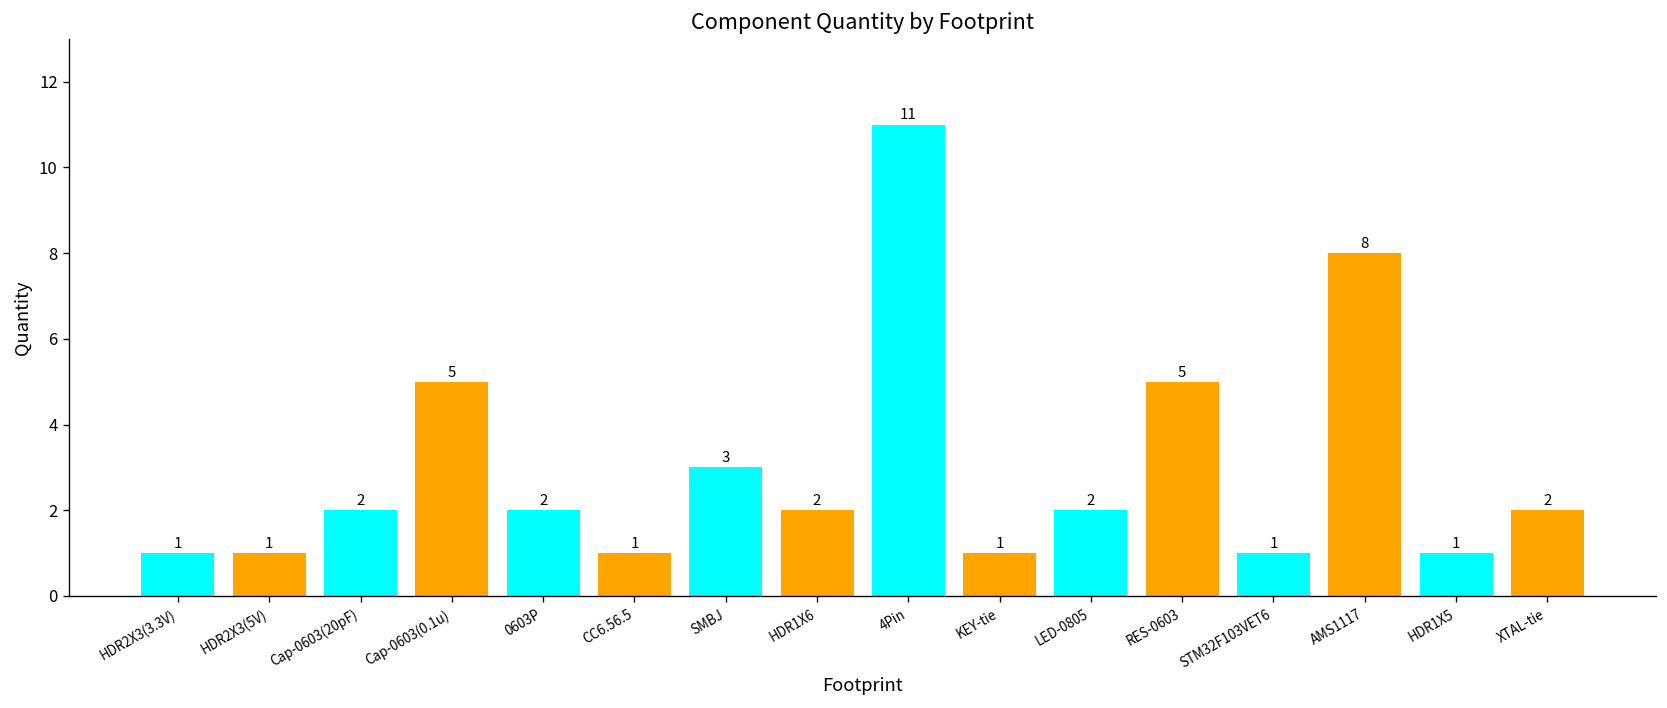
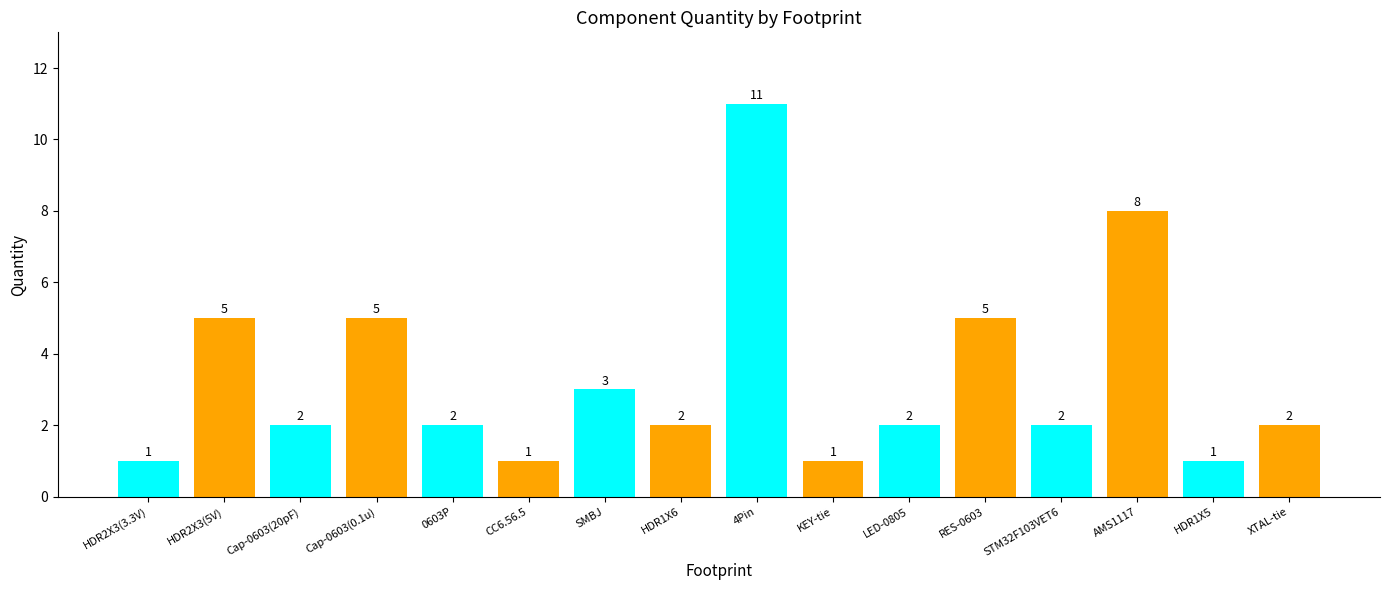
  {
    "HDR2X3(3.3V)": 1,
-   "HDR2X3(5V)": 1,
+   "HDR2X3(5V)": 5,
    "Cap-0603(20pF)": 2,
    "Cap-0603(0.1u)": 5,
    "0603P": 2,
    "CC6.56.5": 1,
    "SMBJ": 3,
    "HDR1X6": 2,
    "4Pin": 11,
    "KEY-tie": 1,
    "LED-0805": 2,
    "RES-0603": 5,
-   "STM32F103VET6": 1,
+   "STM32F103VET6": 2,
    "AMS1117": 8,
    "HDR1X5": 1,
    "XTAL-tie": 2
  }
